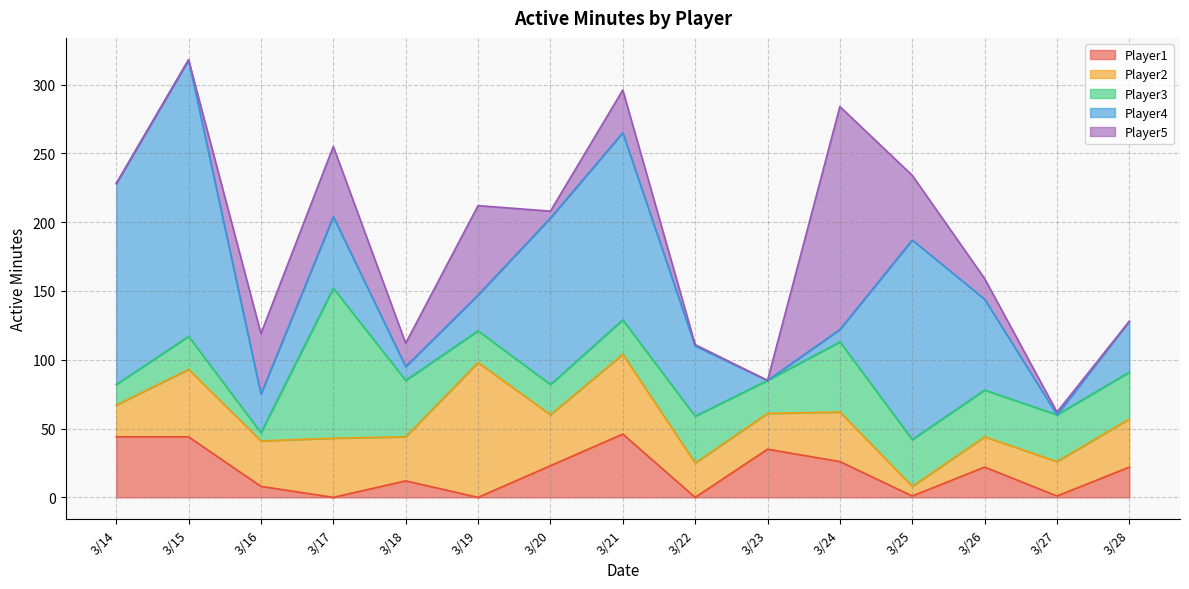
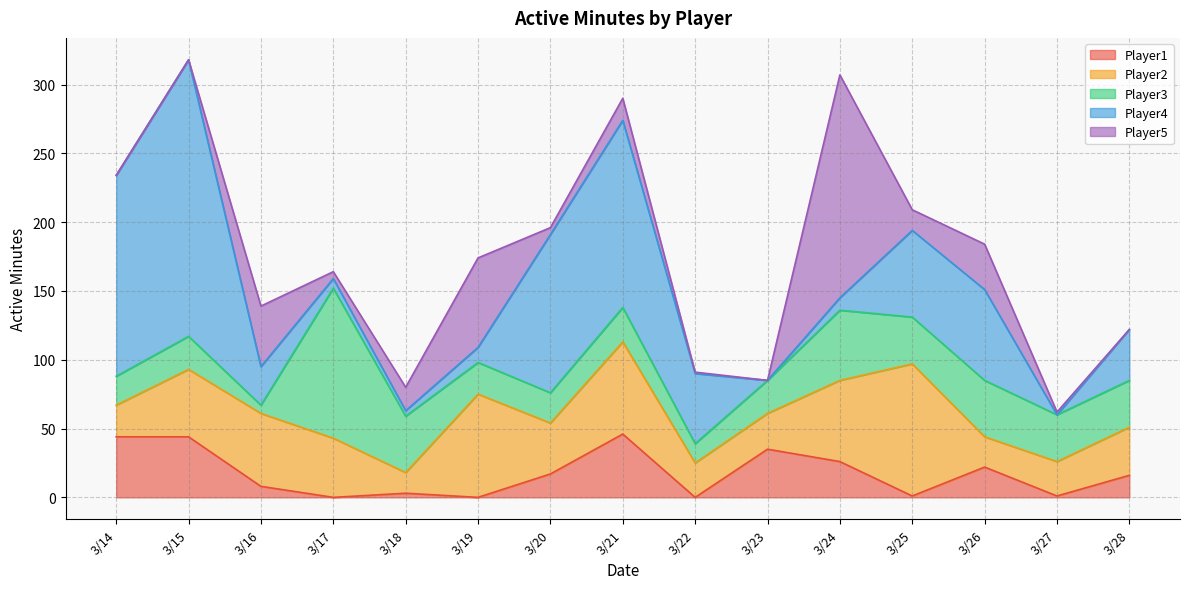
  {
    "Player1": {
      "3/14": 44,
      "3/15": 44,
      "3/16": 8,
      "3/17": 0,
-     "3/18": 12,
+     "3/18": 3,
      "3/19": 0,
-     "3/20": 23,
+     "3/20": 17,
      "3/21": 46,
      "3/22": 0,
      "3/23": 35,
      "3/24": 26,
      "3/25": 1,
      "3/26": 22,
      "3/27": 1,
-     "3/28": 22
+     "3/28": 16
    },
    "Player2": {
      "3/14": 23,
      "3/15": 49,
-     "3/16": 33,
+     "3/16": 53,
      "3/17": 43,
-     "3/18": 32,
-     "3/19": 98,
+     "3/18": 15,
+     "3/19": 75,
      "3/20": 37,
-     "3/21": 58,
+     "3/21": 67,
      "3/22": 25,
      "3/23": 26,
-     "3/24": 36,
-     "3/25": 7,
+     "3/24": 59,
+     "3/25": 96,
      "3/26": 22,
      "3/27": 25,
      "3/28": 35
    },
    "Player3": {
-     "3/14": 15,
+     "3/14": 21,
      "3/15": 24,
      "3/16": 6,
      "3/17": 109,
      "3/18": 41,
      "3/19": 23,
      "3/20": 22,
      "3/21": 25,
-     "3/22": 34,
+     "3/22": 14,
      "3/24": 51,
      "3/25": 34,
-     "3/26": 34,
+     "3/26": 41,
      "3/28": 34
    },
    "Player4": {
      "3/16": 28,
-     "3/17": 52,
-     "3/18": 10,
-     "3/19": 26,
-     "3/20": 121,
+     "3/17": 7,
+     "3/18": 4,
+     "3/19": 11,
+     "3/20": 115,
      "3/21": 136,
      "3/24": 9,
-     "3/25": 145,
+     "3/25": 63,
      "3/26": 66
    },
    "Player5": {
      "3/16": 44,
-     "3/17": 51,
+     "3/17": 5,
      "3/18": 17,
      "3/19": 65,
      "3/20": 5,
-     "3/21": 31,
+     "3/21": 16,
      "3/24": 162,
-     "3/25": 47,
-     "3/26": 15,
+     "3/25": 15,
+     "3/26": 33,
      "3/27": 2
    }
  }
